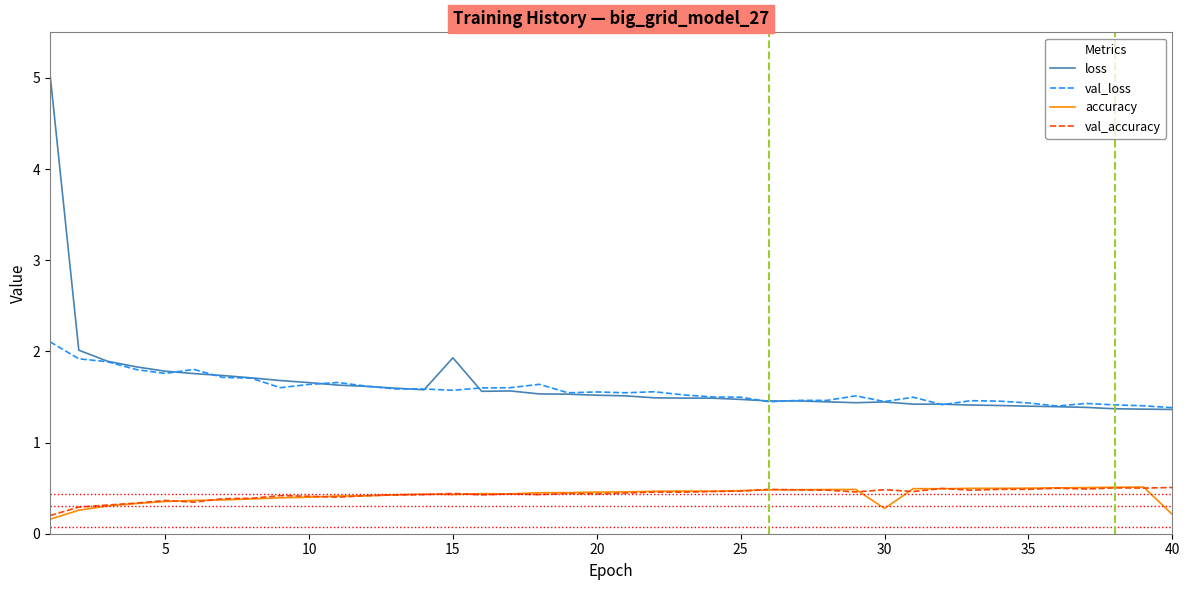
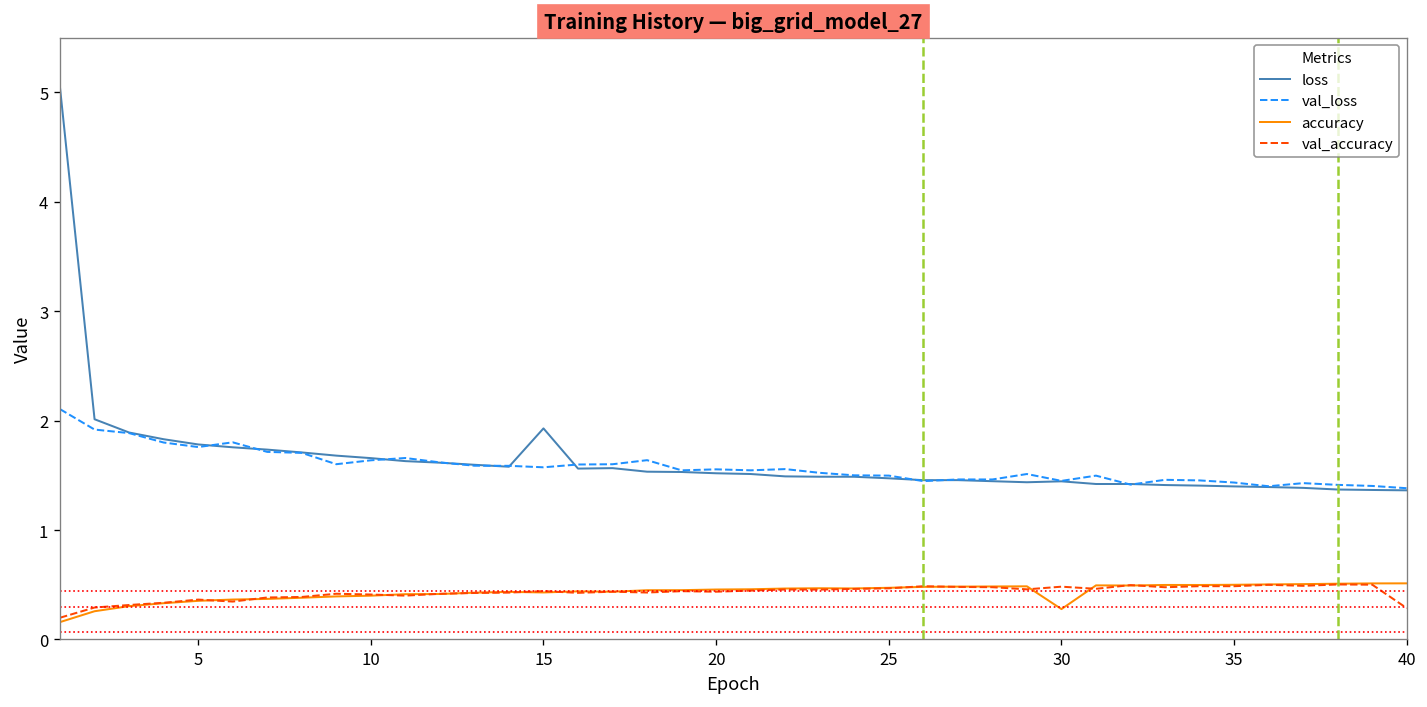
  {
    "loss": {
      "15": 1.9,
      "20": 1.5,
      "35": 1.4
    },
    "val_loss": {
      "15": 1.6,
      "20": 1.6,
      "35": 1.4
    },
    "accuracy": {
      "30": 0.3,
-     "40": 0.2
+     "40": 0.5
    },
    "val_accuracy": {
      "30": 0.5,
-     "40": 0.5
+     "40": 0.3
    }
  }
